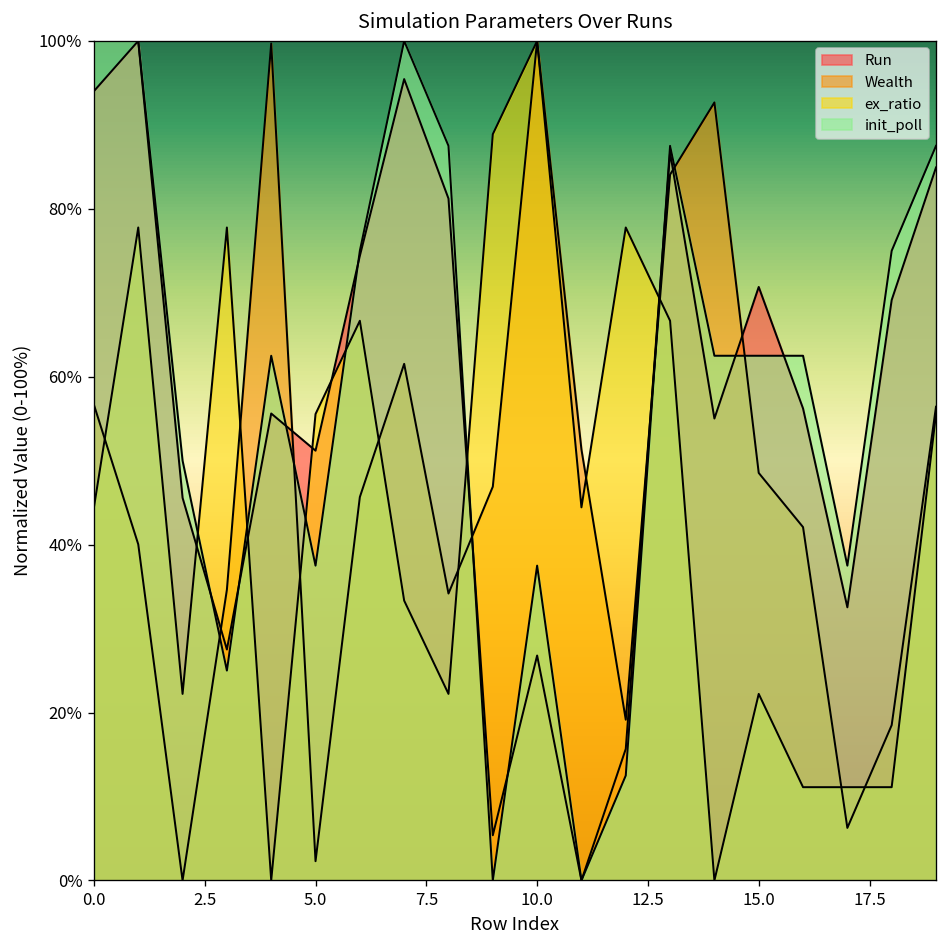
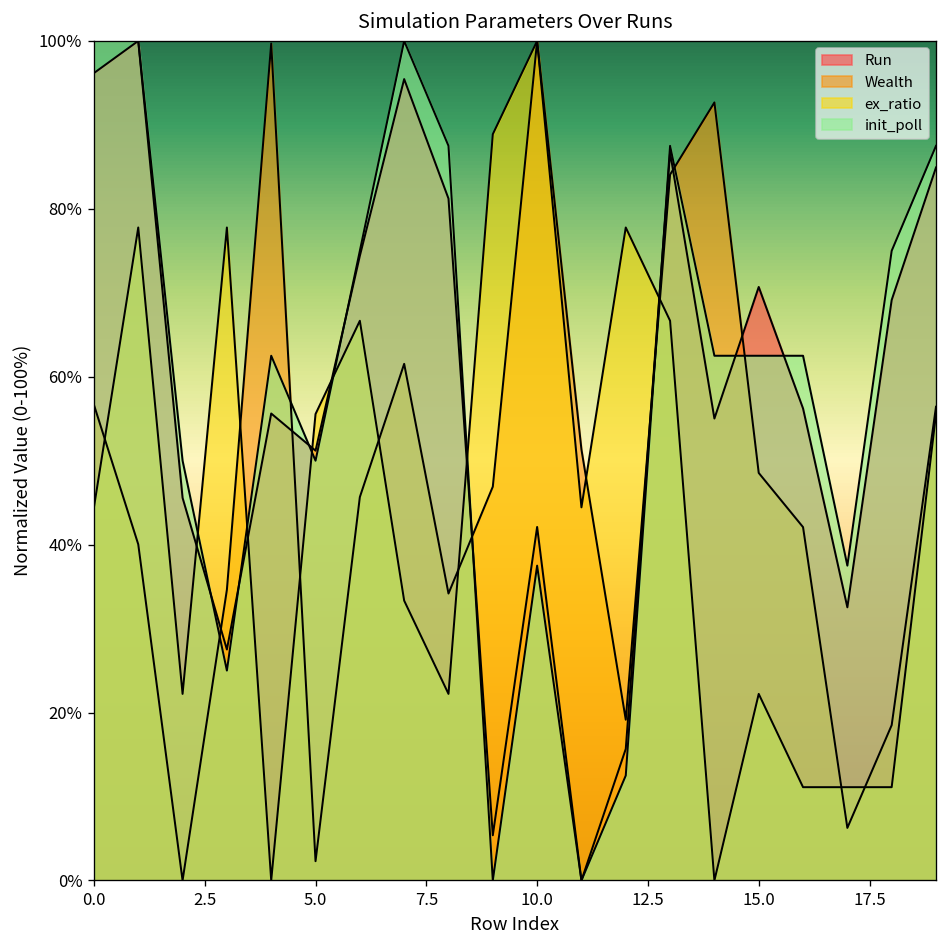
  {
    "Run": {
-     "0.0": "94%",
+     "0.0": "96%",
      "5.0": "51%",
-     "10.0": "27%",
+     "10.0": "42%",
      "15.0": "71%"
    },
    "Wealth": {
      "0.0": "57%",
      "5.0": "2%",
      "15.0": "49%"
    },
    "ex_ratio": {
      "0.0": "44%",
      "5.0": "56%",
      "15.0": "22%"
    },
    "init_poll": {
      "0.0": "100%",
-     "5.0": "38%",
+     "5.0": "50%",
      "10.0": "38%",
      "15.0": "63%"
    }
  }
